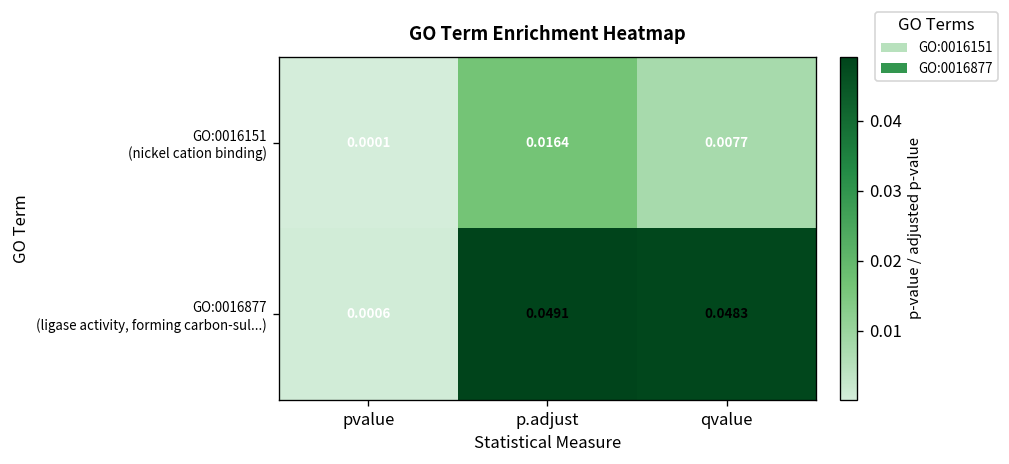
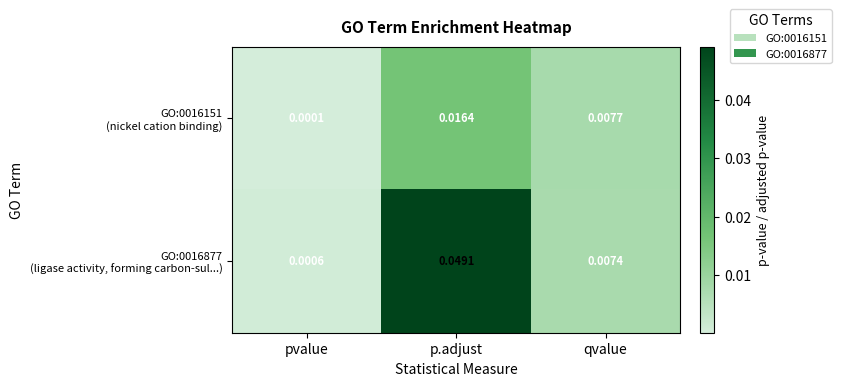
  {
    "GO:0016151 (nickel cation binding)": {
      "p.adjust": 0.0164,
      "qvalue": 0.0077
    },
    "GO:0016877 (ligase activity, forming carbon-sul...)": {
      "p.adjust": 0.0491,
-     "qvalue": 0.0483
+     "qvalue": 0.0074
    }
  }
